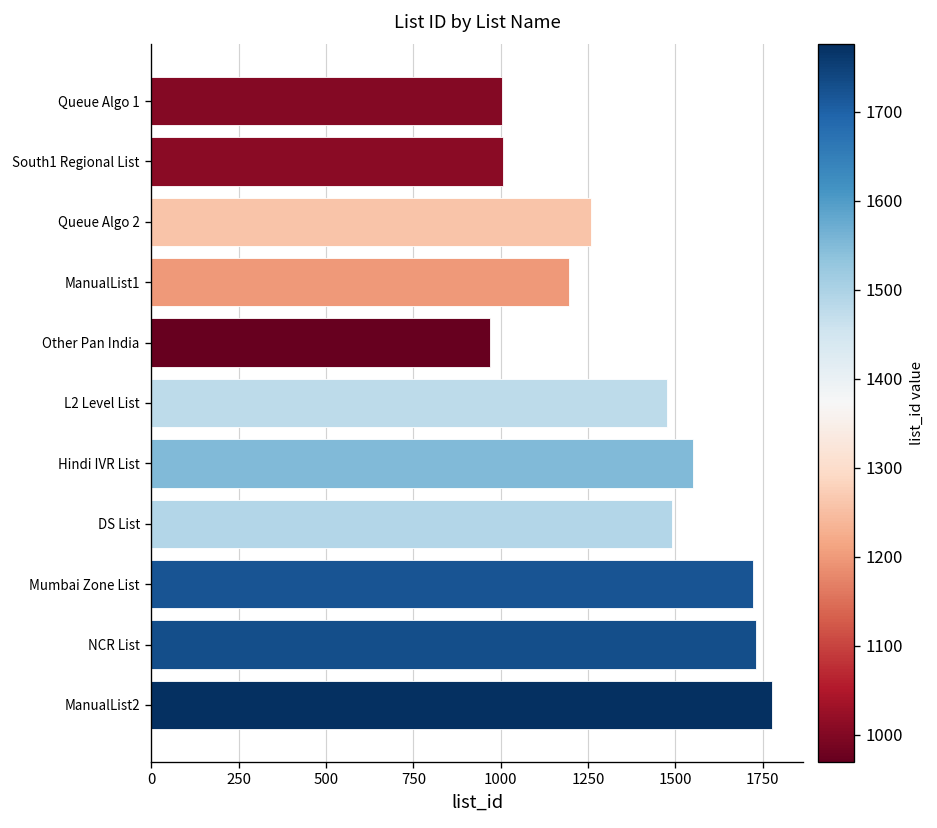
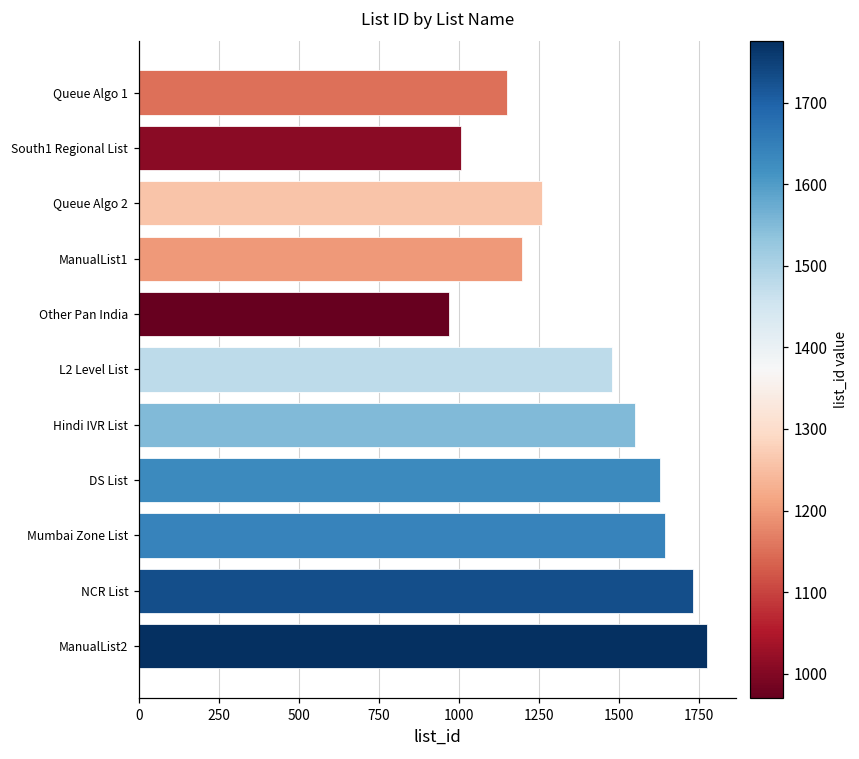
  {
-   "Queue Algo 1": 1000,
+   "Queue Algo 1": 1150,
    "South1 Regional List": 1010,
    "Queue Algo 2": 1260,
    "ManualList1": 1200,
    "Other Pan India": 970,
    "L2 Level List": 1480,
    "Hindi IVR List": 1550,
-   "DS List": 1490,
-   "Mumbai Zone List": 1720,
+   "DS List": 1630,
+   "Mumbai Zone List": 1640,
    "ManualList2": 1780
  }
